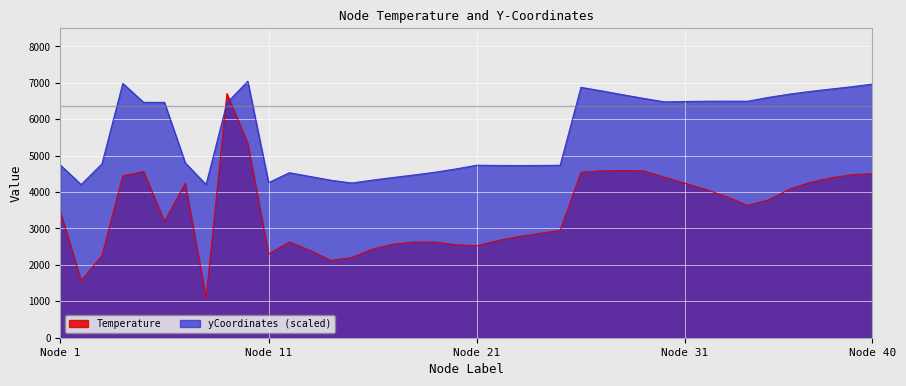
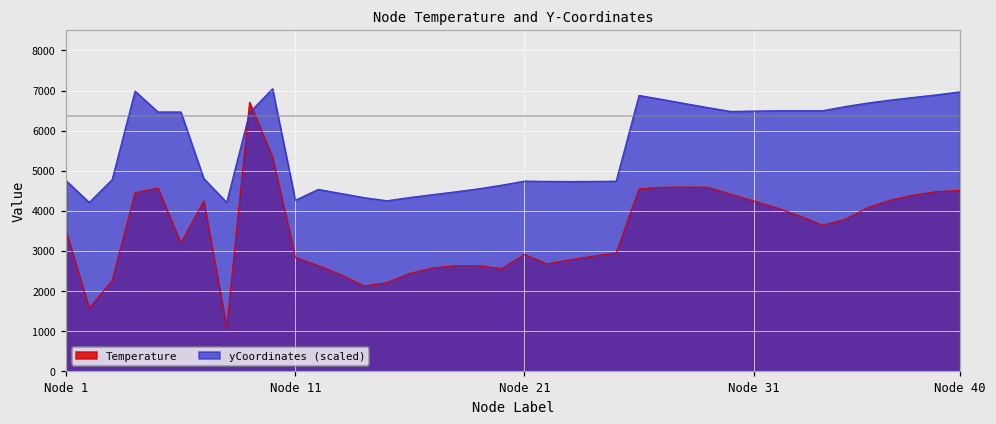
  {
    "Temperature": {
      "Node 1": 3500,
-     "Node 11": 2300,
-     "Node 21": 2500,
+     "Node 11": 2800,
+     "Node 21": 2900,
      "Node 31": 4200,
      "Node 40": 4500
    },
    "yCoordinates (scaled)": {
      "Node 1": 4700,
      "Node 11": 4300,
      "Node 21": 4700,
      "Node 31": 6500,
      "Node 40": 7000
    }
  }
